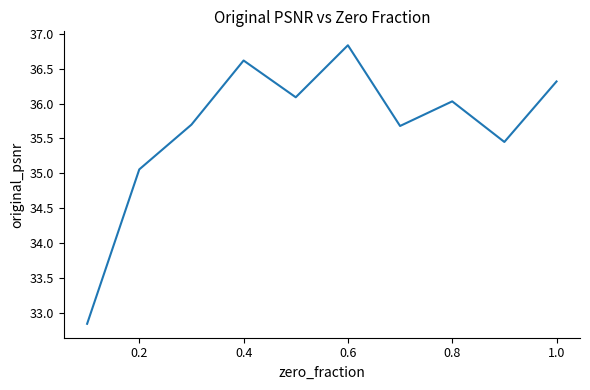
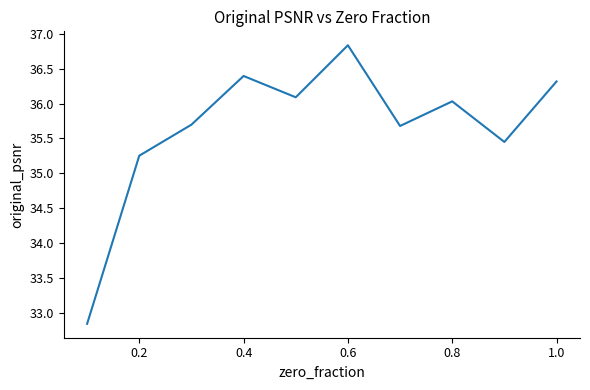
  {
-   "0.2": 35.1,
-   "0.4": 36.6,
+   "0.2": 35.3,
+   "0.4": 36.4,
    "0.6": 36.8,
    "0.8": 36.0,
    "1.0": 36.3
  }
